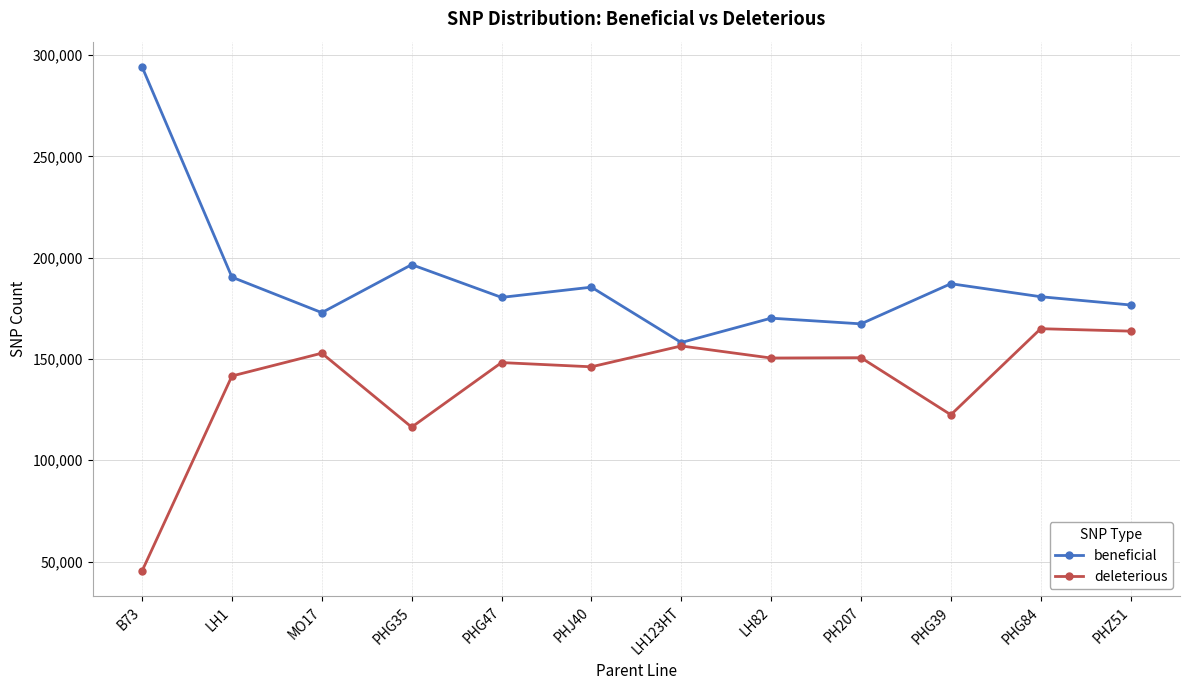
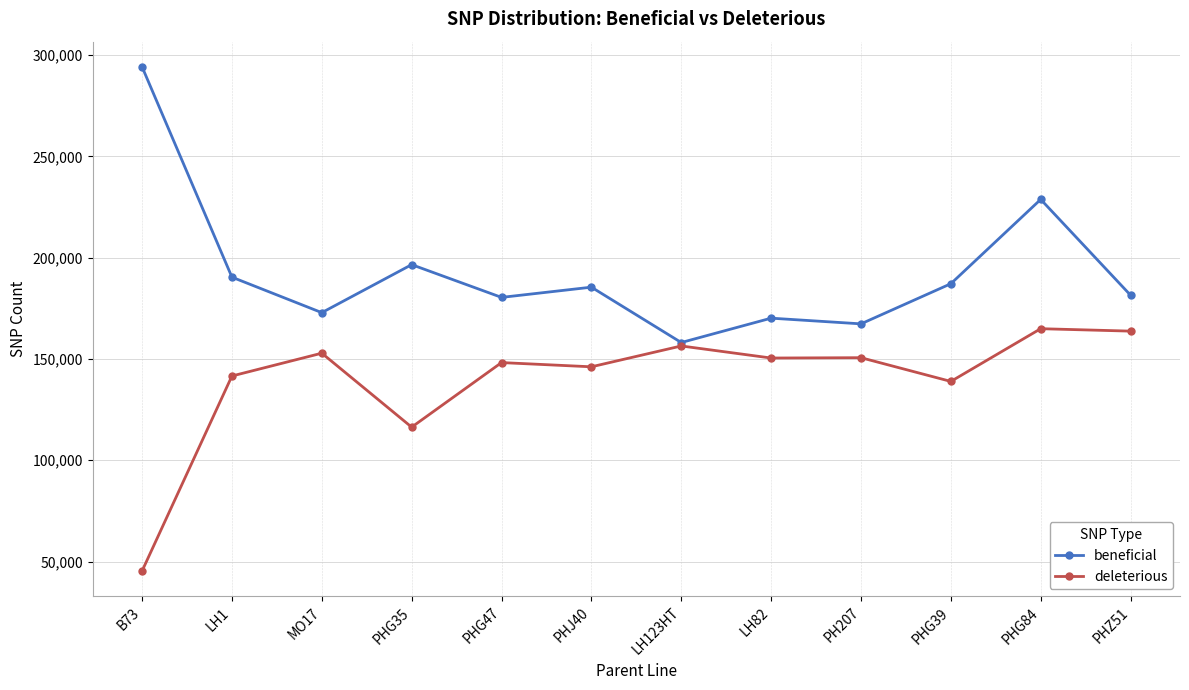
  {
    "beneficial": {
      "B73": "294,000",
      "LH1": "190,000",
      "MO17": "173,000",
      "PHG35": "197,000",
      "PHG47": "180,000",
      "PHJ40": "185,000",
      "LH123HT": "158,000",
      "LH82": "170,000",
      "PH207": "167,000",
      "PHG39": "187,000",
-     "PHG84": "181,000",
-     "PHZ51": "177,000"
+     "PHG84": "229,000",
+     "PHZ51": "181,000"
    },
    "deleterious": {
      "B73": "45,000",
      "LH1": "142,000",
      "MO17": "153,000",
      "PHG35": "116,000",
      "PHG47": "148,000",
      "PHJ40": "146,000",
      "LH123HT": "156,000",
      "LH82": "150,000",
      "PH207": "151,000",
-     "PHG39": "122,000",
+     "PHG39": "139,000",
      "PHG84": "165,000",
      "PHZ51": "164,000"
    }
  }
